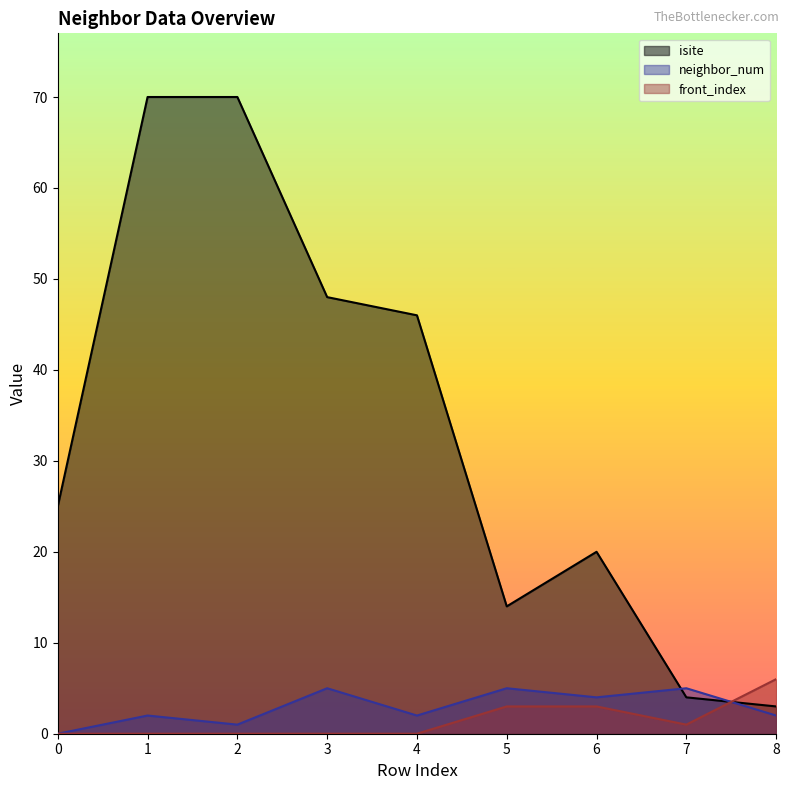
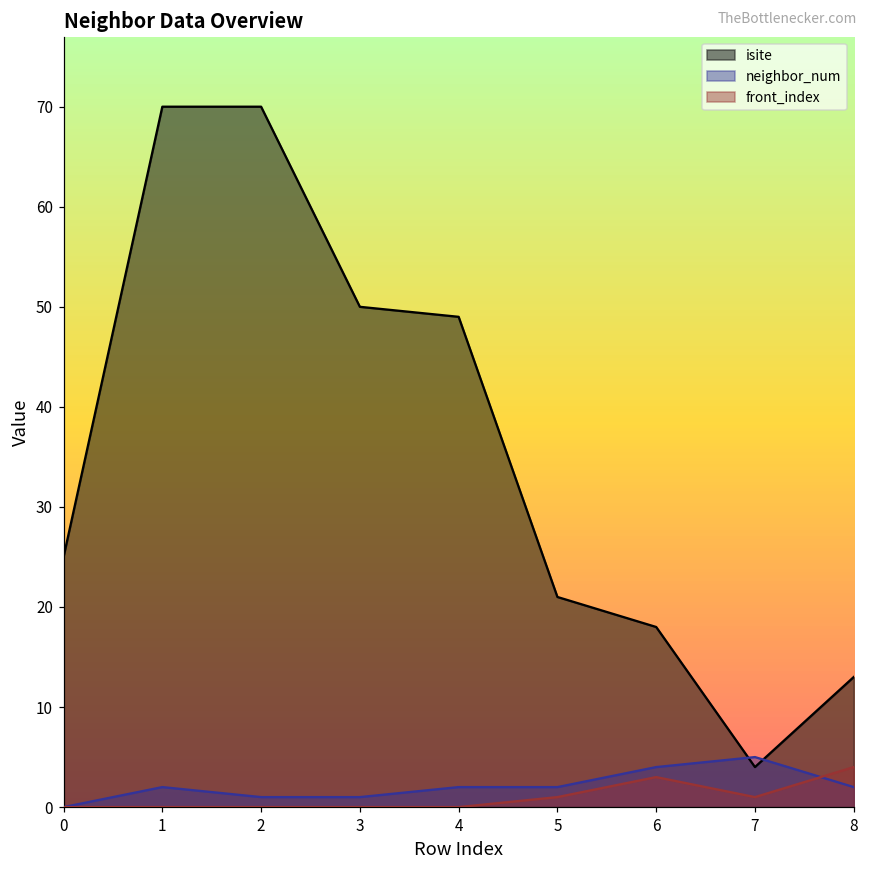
  {
    "isite": {
      "0": 25,
      "1": 70,
      "2": 70,
-     "3": 48,
-     "4": 46,
-     "5": 14,
-     "6": 20,
+     "3": 50,
+     "4": 49,
+     "5": 21,
+     "6": 18,
      "7": 4,
-     "8": 3
+     "8": 13
    },
    "neighbor_num": {
      "1": 2,
      "2": 1,
-     "3": 5,
+     "3": 1,
      "4": 2,
-     "5": 5,
+     "5": 2,
      "6": 4,
      "7": 5,
      "8": 2
    },
    "front_index": {
      "1": 0,
      "2": 0,
      "3": 0,
      "4": 0,
-     "5": 3,
+     "5": 1,
      "6": 3,
      "7": 1,
-     "8": 6
+     "8": 4
    }
  }
